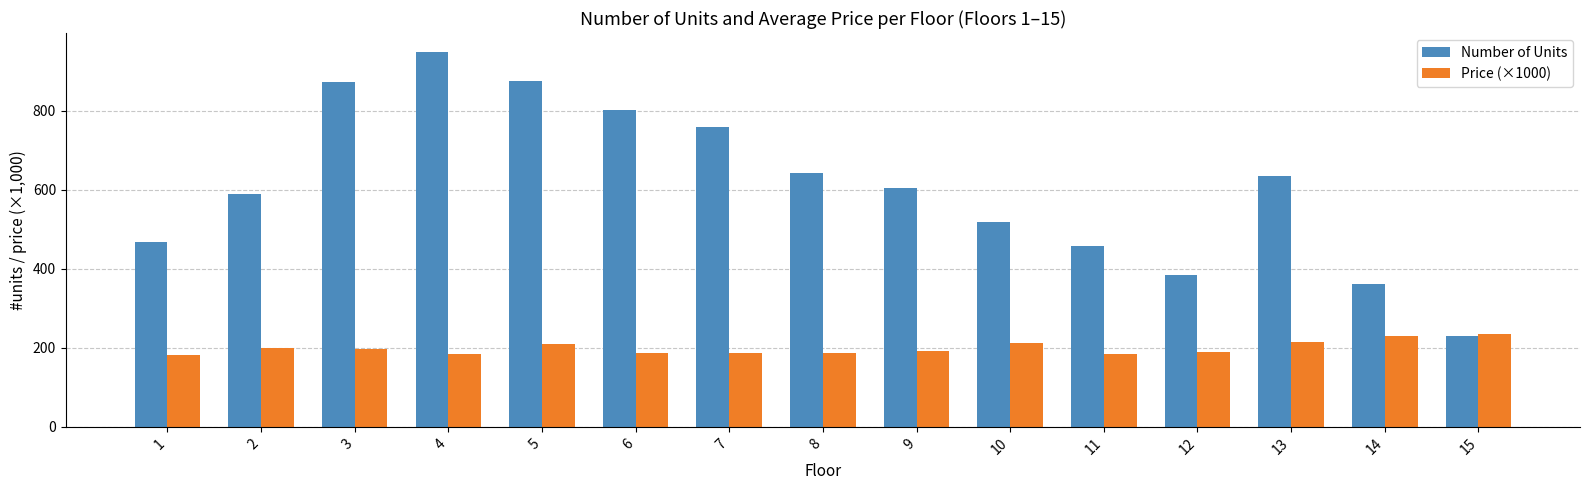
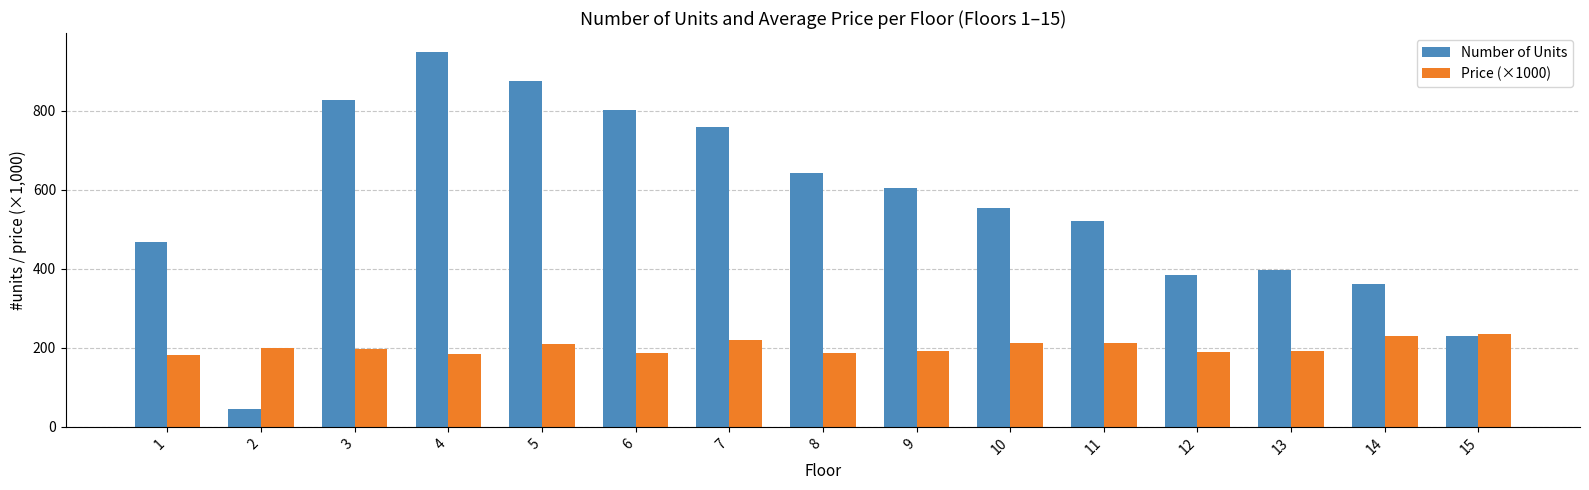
  {
    "Number of Units": {
      "1": 470,
-     "2": 590,
-     "3": 870,
+     "2": 50,
+     "3": 830,
      "4": 950,
      "5": 880,
      "6": 800,
      "7": 760,
      "8": 640,
      "9": 600,
-     "10": 520,
-     "11": 460,
+     "10": 550,
+     "11": 520,
      "12": 380,
-     "13": 640,
+     "13": 400,
      "14": 360,
      "15": 230
    },
    "Price (×1000)": {
      "1": 180,
      "2": 200,
      "3": 200,
      "4": 180,
      "5": 210,
      "6": 190,
-     "7": 190,
+     "7": 220,
      "8": 190,
      "9": 190,
      "10": 210,
-     "11": 190,
+     "11": 210,
      "12": 190,
-     "13": 220,
+     "13": 190,
      "14": 230,
      "15": 230
    }
  }
